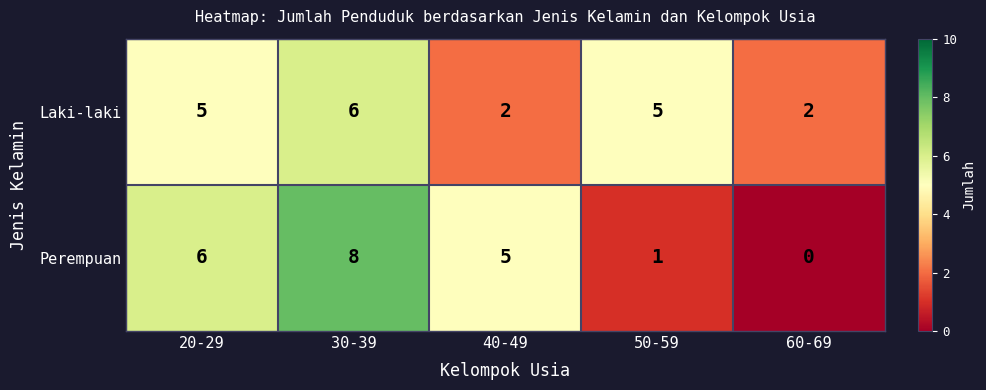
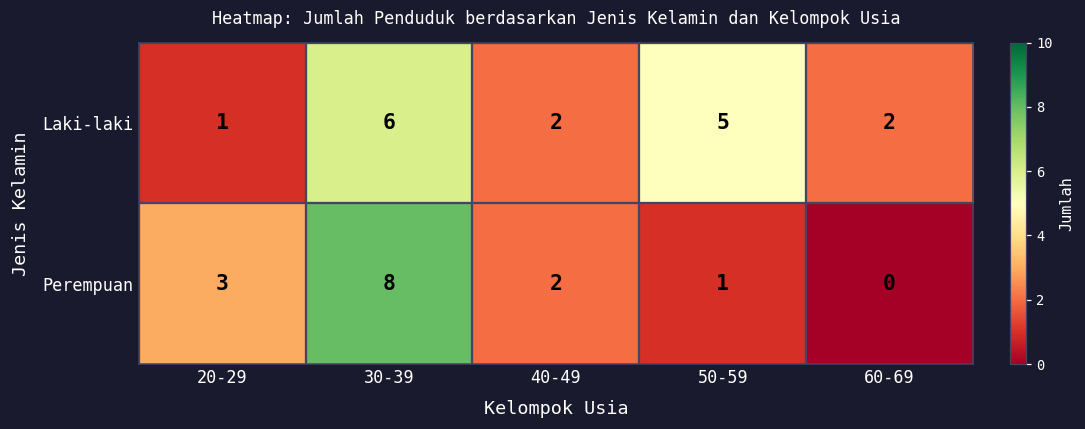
  {
    "Laki-laki": {
-     "20-29": 5,
+     "20-29": 1,
      "30-39": 6,
      "40-49": 2,
      "50-59": 5,
      "60-69": 2
    },
    "Perempuan": {
-     "20-29": 6,
+     "20-29": 3,
      "30-39": 8,
-     "40-49": 5,
+     "40-49": 2,
      "50-59": 1,
      "60-69": 0
    }
  }
